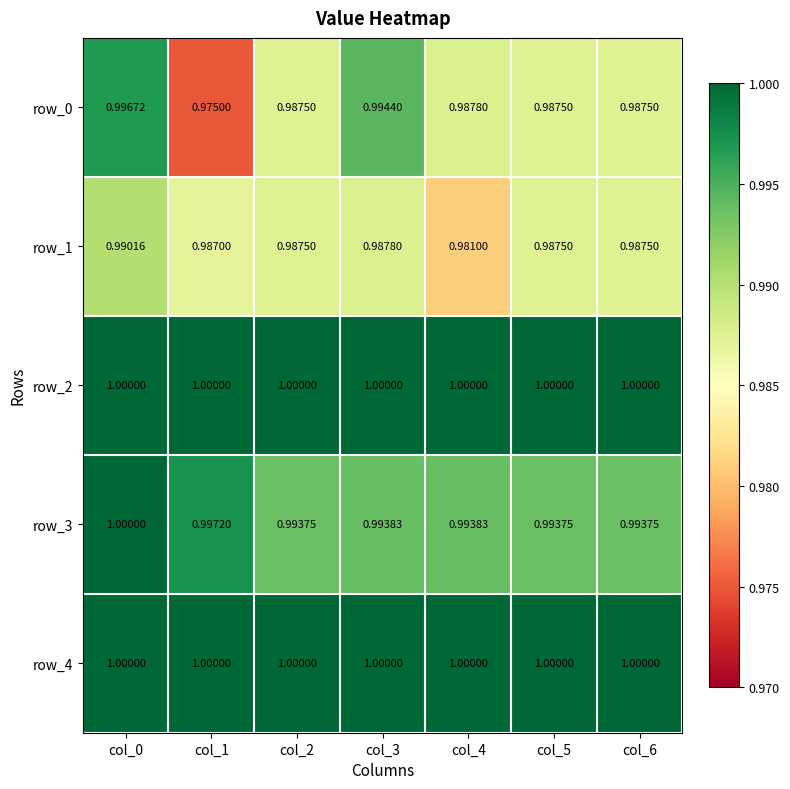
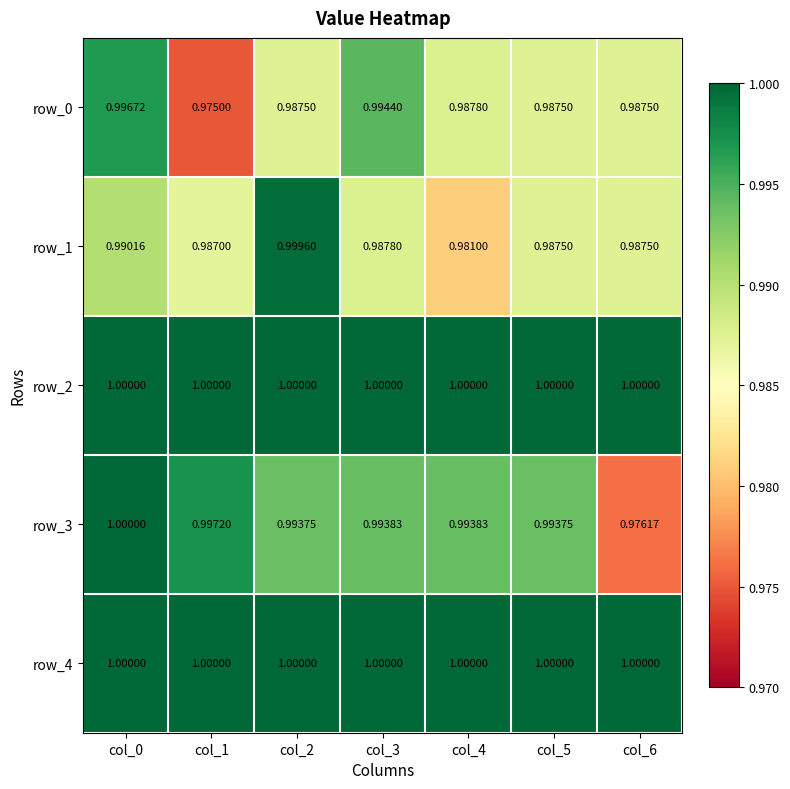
  {
    "row_0": {
      "col_0": 0.99672,
      "col_1": 0.97500,
      "col_2": 0.98750,
      "col_3": 0.99440,
      "col_4": 0.98780,
      "col_5": 0.98750,
      "col_6": 0.98750
    },
    "row_1": {
      "col_0": 0.99016,
      "col_1": 0.98700,
-     "col_2": 0.98750,
+     "col_2": 0.99960,
      "col_3": 0.98780,
      "col_4": 0.98100,
      "col_5": 0.98750,
      "col_6": 0.98750
    },
    "row_2": {
      "col_0": 1.00000,
      "col_1": 1.00000,
      "col_2": 1.00000,
      "col_3": 1.00000,
      "col_4": 1.00000,
      "col_5": 1.00000,
      "col_6": 1.00000
    },
    "row_3": {
      "col_0": 1.00000,
      "col_1": 0.99720,
      "col_2": 0.99375,
      "col_3": 0.99383,
      "col_4": 0.99383,
      "col_5": 0.99375,
-     "col_6": 0.99375
+     "col_6": 0.97617
    },
    "row_4": {
      "col_0": 1.00000,
      "col_1": 1.00000,
      "col_2": 1.00000,
      "col_3": 1.00000,
      "col_4": 1.00000,
      "col_5": 1.00000,
      "col_6": 1.00000
    }
  }
